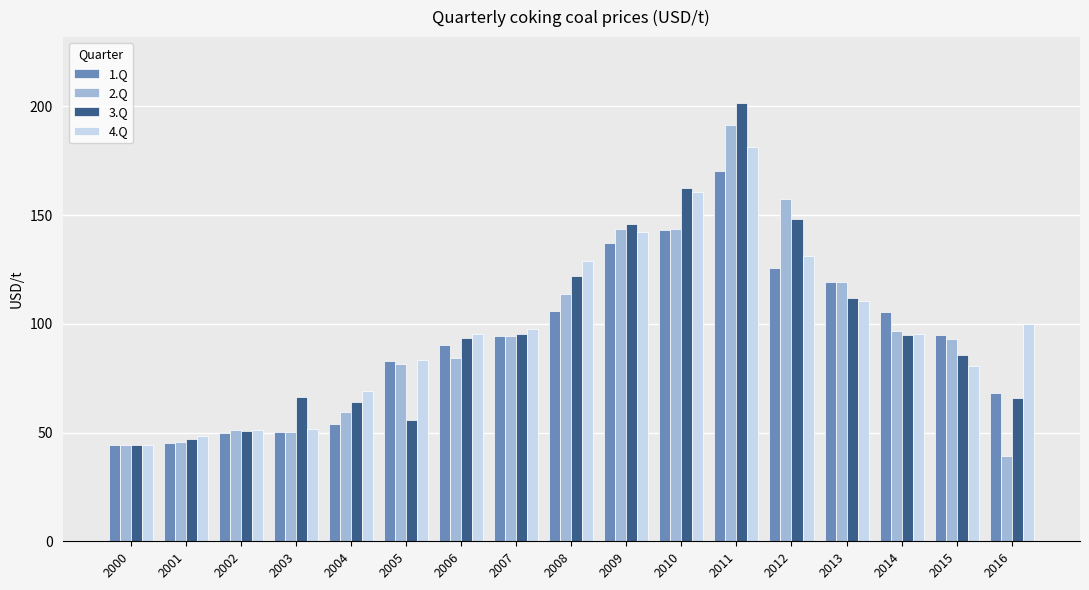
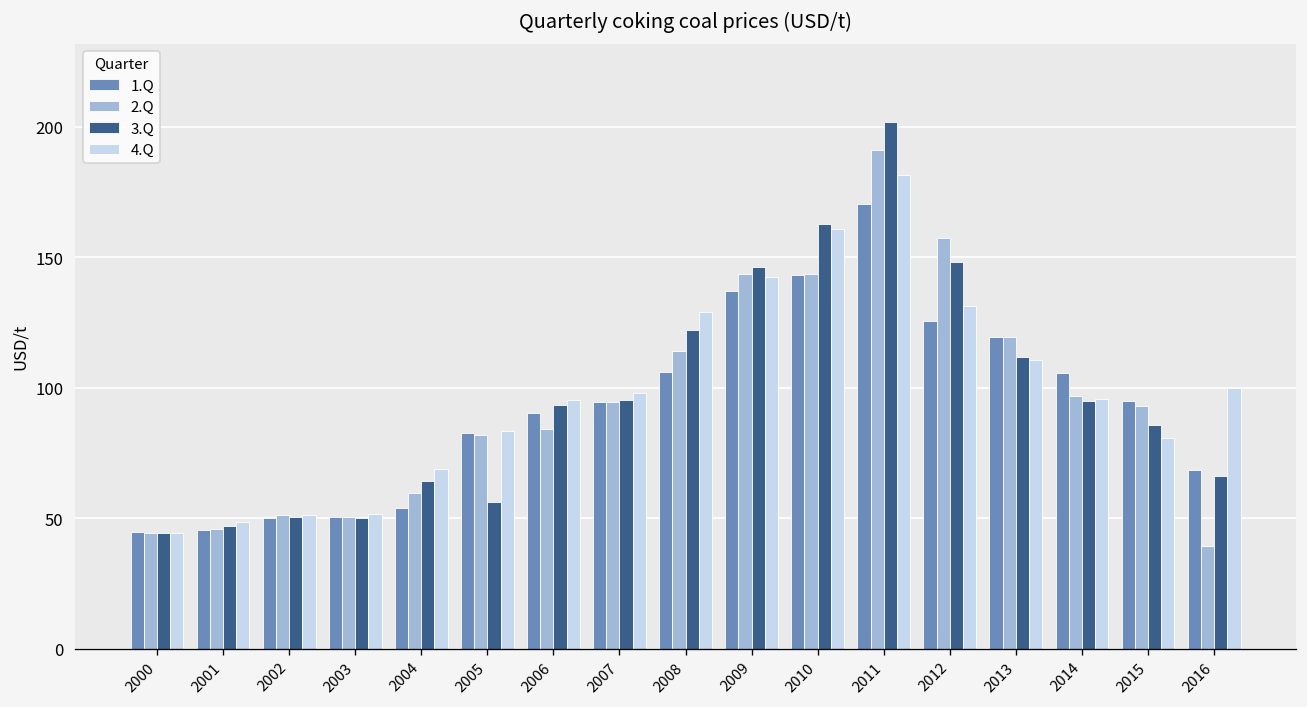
  {
    "1.Q": {
      "2000": 45,
      "2001": 45,
      "2002": 50,
      "2003": 50,
      "2004": 54,
      "2005": 83,
      "2006": 90,
      "2007": 94,
      "2008": 106,
      "2009": 137,
      "2010": 143,
      "2011": 170,
      "2012": 126,
      "2013": 119,
      "2014": 106,
      "2015": 95,
      "2016": 68
    },
    "3.Q": {
      "2000": 44,
      "2001": 47,
      "2002": 51,
-     "2003": 67,
+     "2003": 50,
      "2004": 64,
      "2005": 56,
      "2006": 94,
      "2007": 95,
      "2008": 122,
      "2009": 146,
      "2010": 163,
      "2011": 202,
      "2012": 148,
      "2013": 112,
      "2014": 95,
      "2015": 86,
      "2016": 66
    }
  }
